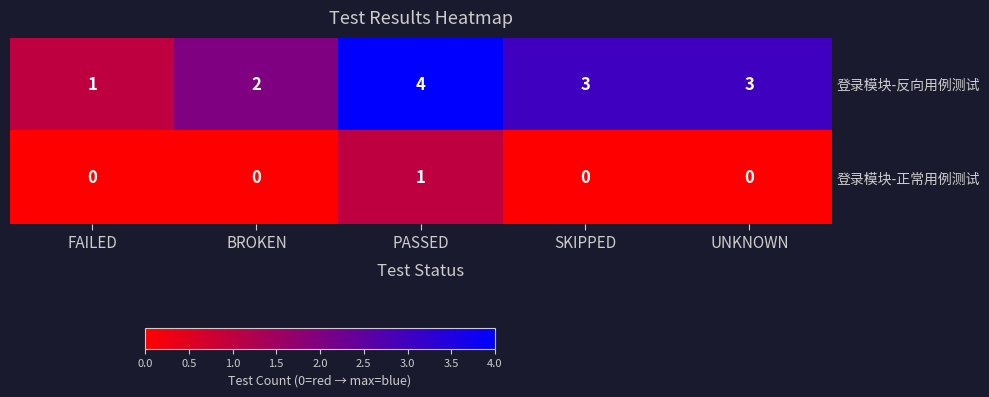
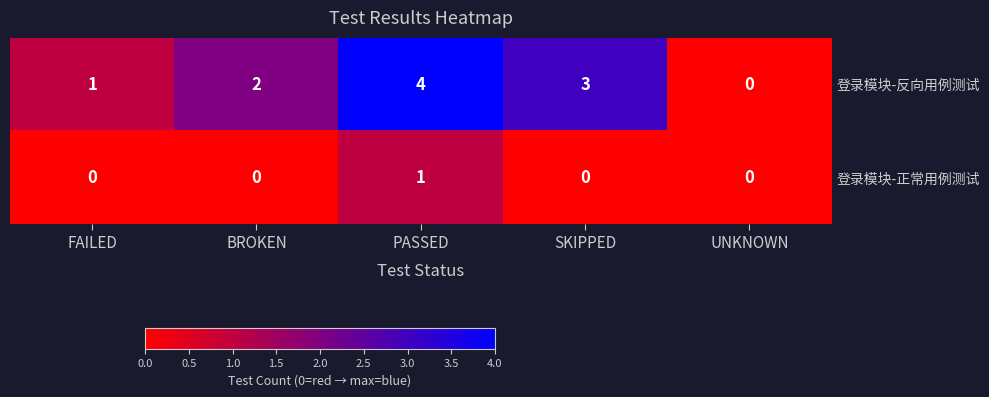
  {
    "登录模块-反向用例测试": {
      "FAILED": 1,
      "BROKEN": 2,
      "PASSED": 4,
      "SKIPPED": 3,
-     "UNKNOWN": 3
+     "UNKNOWN": 0
    },
    "登录模块-正常用例测试": {
      "FAILED": 0,
      "BROKEN": 0,
      "PASSED": 1,
      "SKIPPED": 0,
      "UNKNOWN": 0
    }
  }
